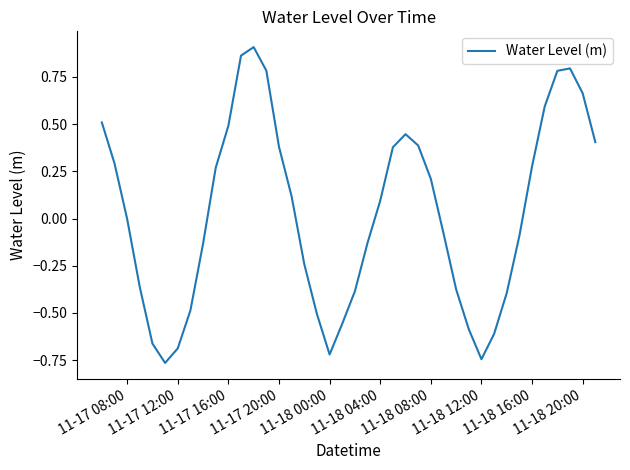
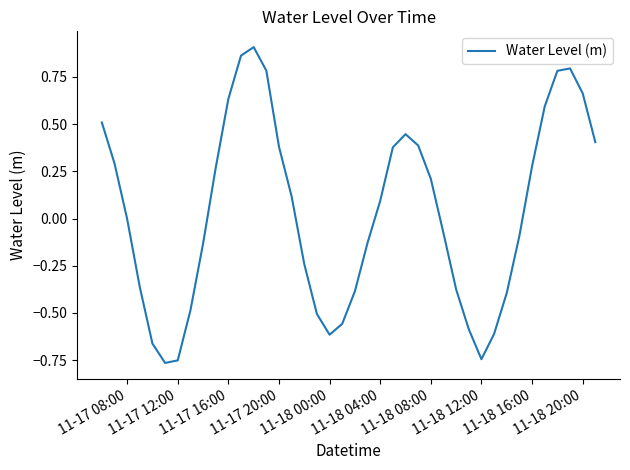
  {
    "11-17 08:00": 0.00,
-   "11-17 12:00": -0.69,
-   "11-17 16:00": 0.49,
+   "11-17 12:00": -0.75,
+   "11-17 16:00": 0.63,
    "11-17 20:00": 0.38,
-   "11-18 00:00": -0.72,
+   "11-18 00:00": -0.62,
    "11-18 04:00": 0.09,
    "11-18 08:00": 0.21,
    "11-18 12:00": -0.75,
    "11-18 16:00": 0.28,
    "11-18 20:00": 0.66
  }
